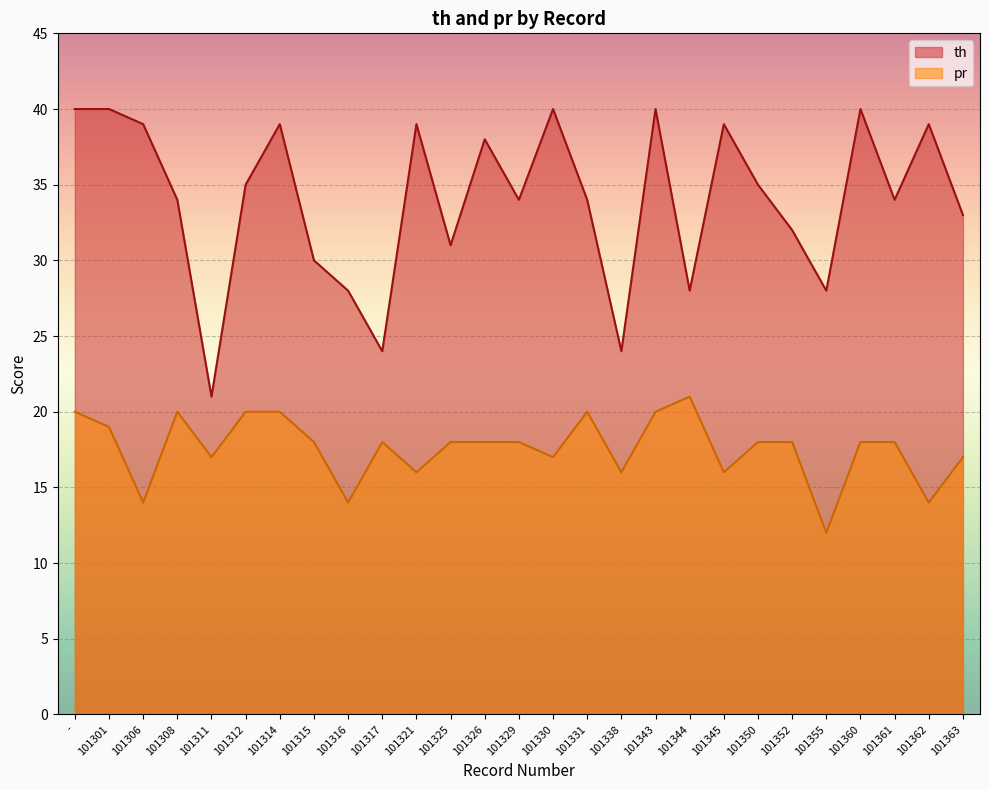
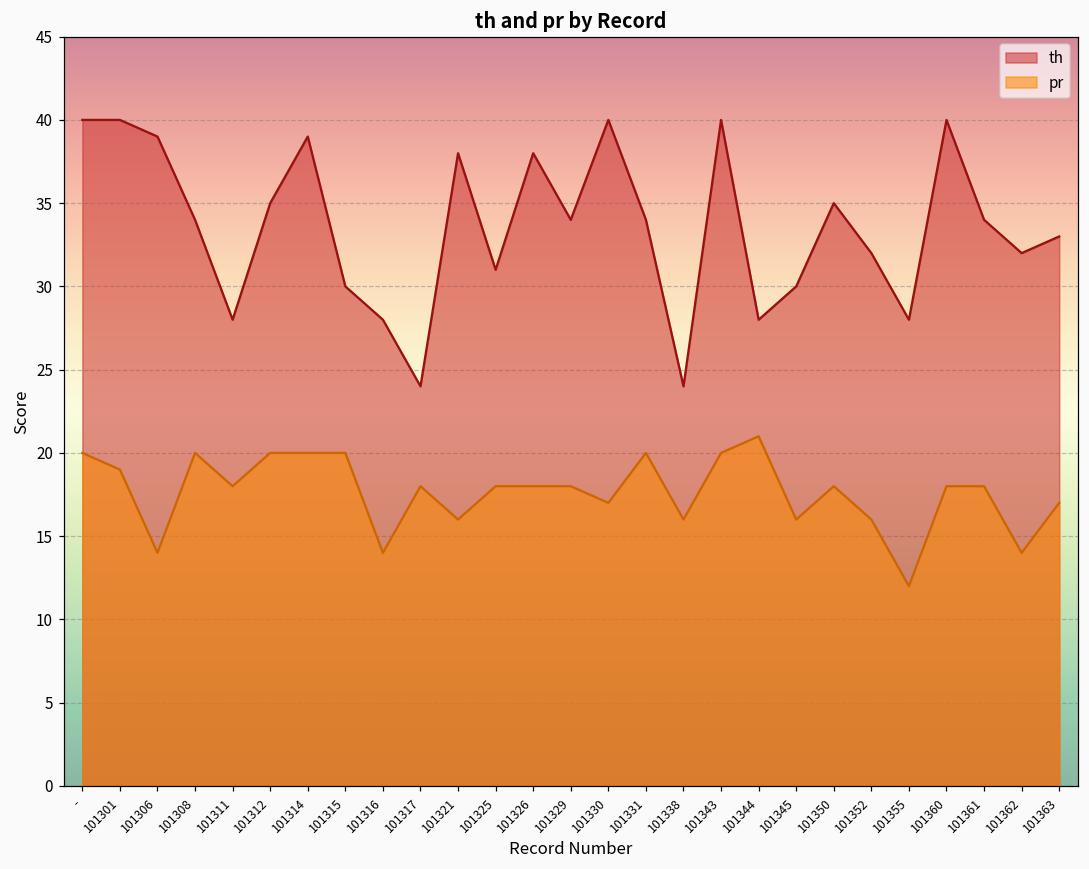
  {
    "th": {
      "-": 40,
      "101301": 40,
      "101306": 39,
      "101308": 34,
-     "101311": 21,
+     "101311": 28,
      "101312": 35,
      "101314": 39,
      "101315": 30,
      "101316": 28,
      "101317": 24,
-     "101321": 39,
+     "101321": 38,
      "101325": 31,
      "101326": 38,
      "101329": 34,
      "101330": 40,
      "101331": 34,
      "101338": 24,
      "101343": 40,
      "101344": 28,
-     "101345": 39,
+     "101345": 30,
      "101350": 35,
      "101352": 32,
      "101355": 28,
      "101360": 40,
      "101361": 34,
-     "101362": 39,
+     "101362": 32,
      "101363": 33
    },
    "pr": {
      "-": 20,
      "101301": 19,
      "101306": 14,
      "101308": 20,
-     "101311": 17,
+     "101311": 18,
      "101312": 20,
      "101314": 20,
-     "101315": 18,
+     "101315": 20,
      "101316": 14,
      "101317": 18,
      "101321": 16,
      "101325": 18,
      "101326": 18,
      "101329": 18,
      "101330": 17,
      "101331": 20,
      "101338": 16,
      "101343": 20,
      "101344": 21,
      "101345": 16,
      "101350": 18,
-     "101352": 18,
+     "101352": 16,
      "101355": 12,
      "101360": 18,
      "101361": 18,
      "101362": 14,
      "101363": 17
    }
  }
